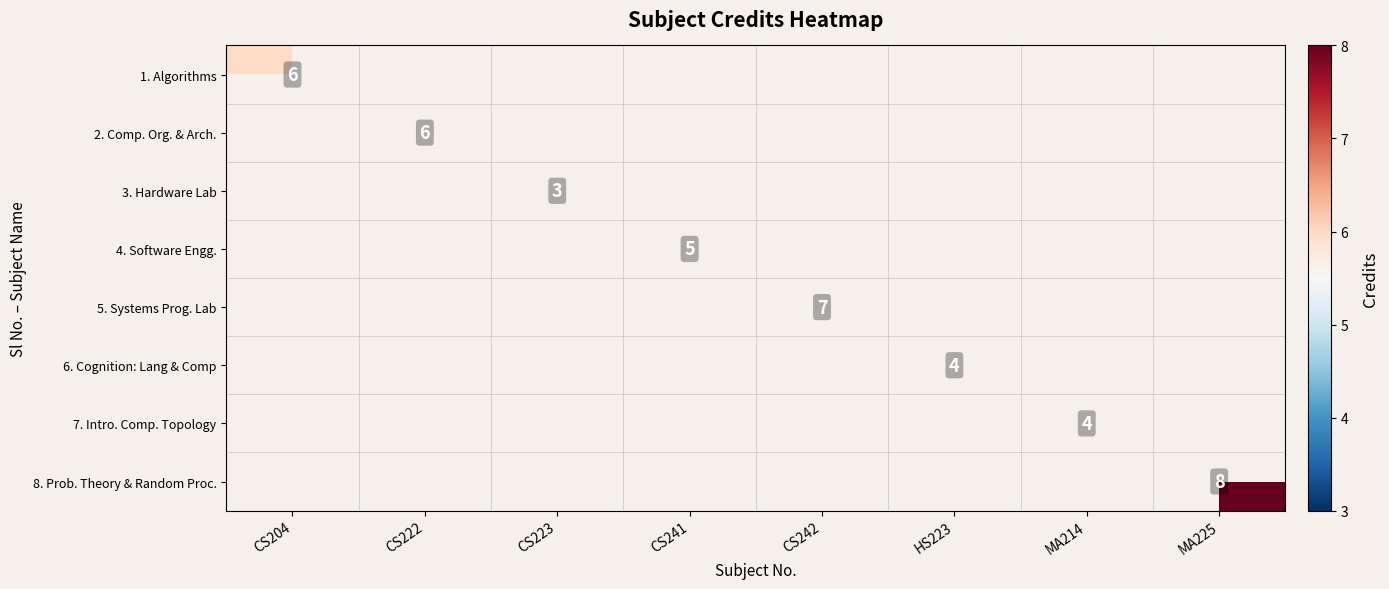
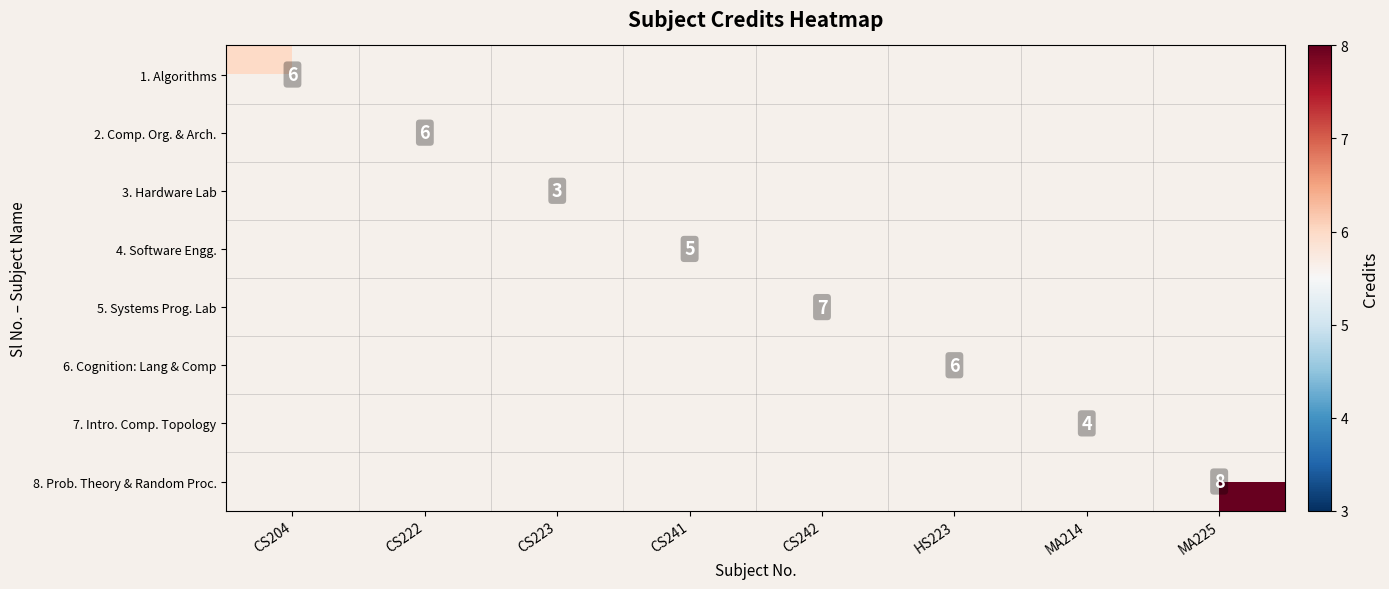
  {
    "6. Cognition: Lang & Comp": {
-     "HS223": 4
+     "HS223": 6
    }
  }
